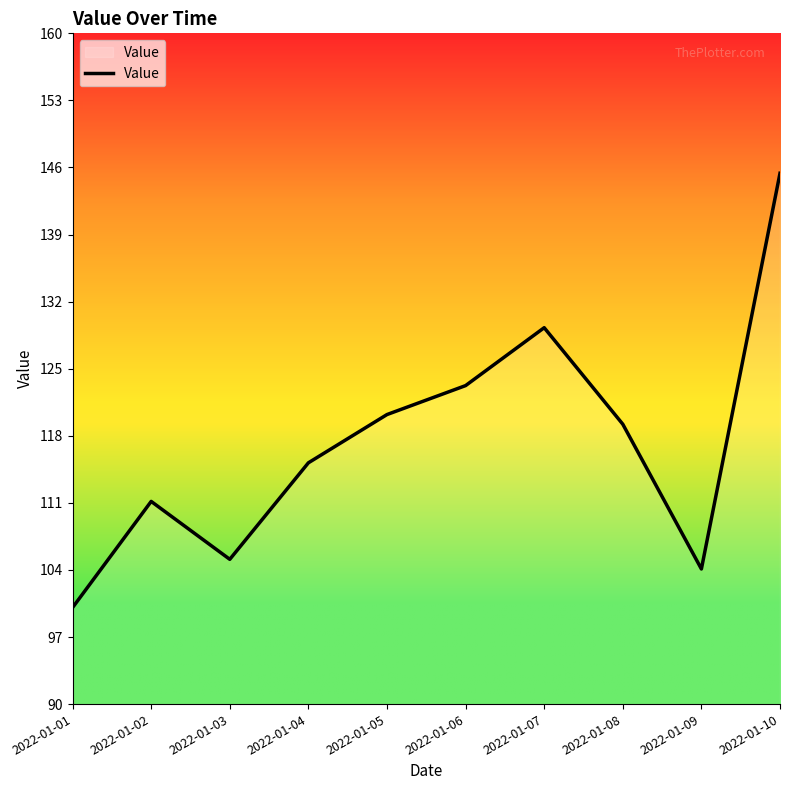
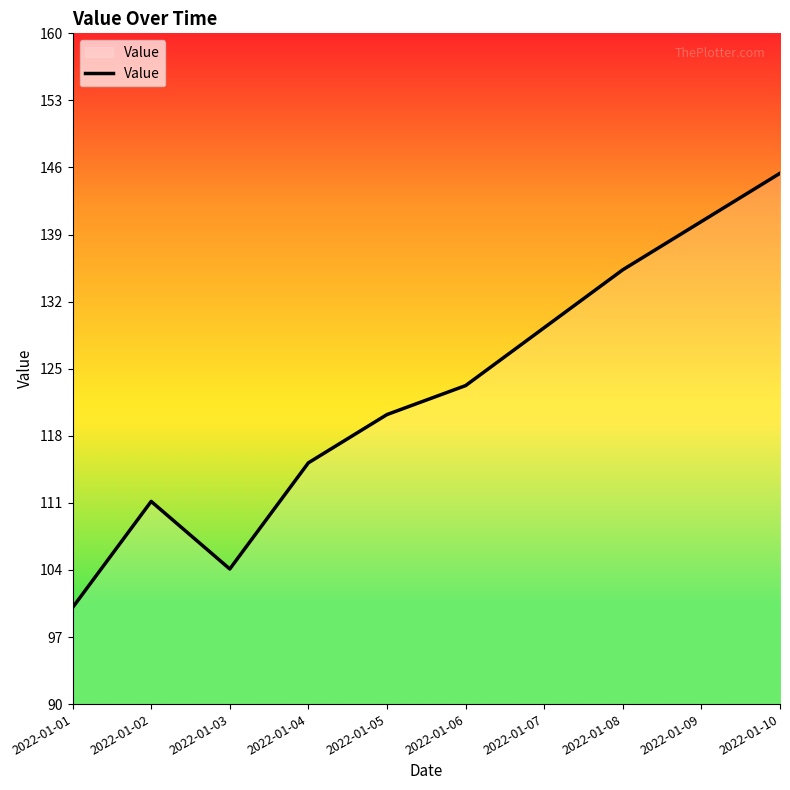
  {
    "2022-01-01": 100,
    "2022-01-02": 111,
-   "2022-01-03": 105,
+   "2022-01-03": 104,
    "2022-01-04": 115,
    "2022-01-05": 120,
    "2022-01-06": 123,
    "2022-01-07": 129,
-   "2022-01-08": 119,
-   "2022-01-09": 104,
+   "2022-01-08": 135,
+   "2022-01-09": 140,
    "2022-01-10": 145
  }
